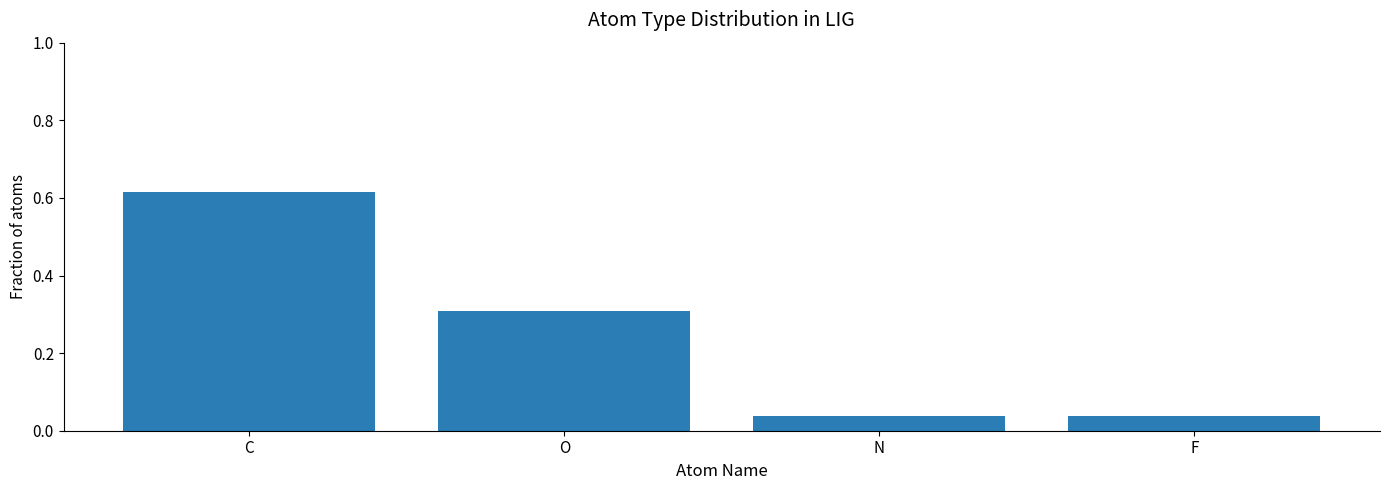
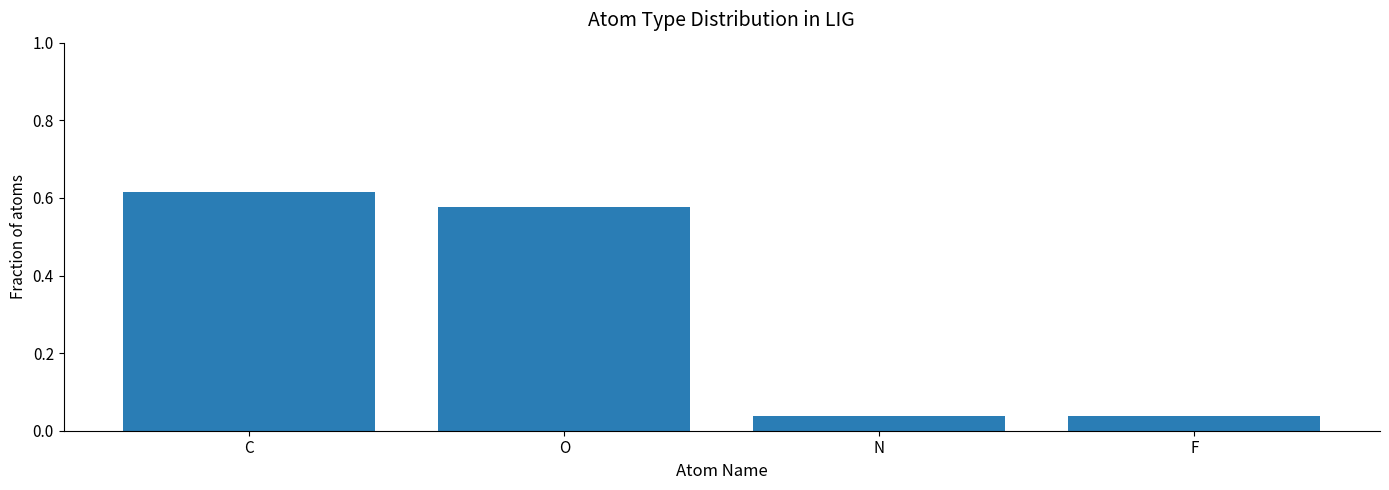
  {
    "C": 0.62,
-   "O": 0.31,
+   "O": 0.58,
    "N": 0.04,
    "F": 0.04
  }
